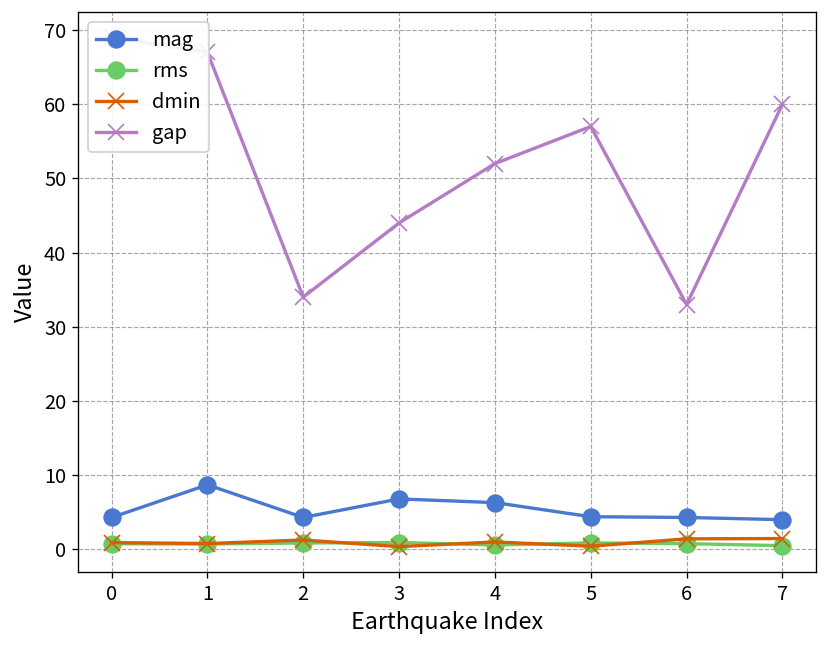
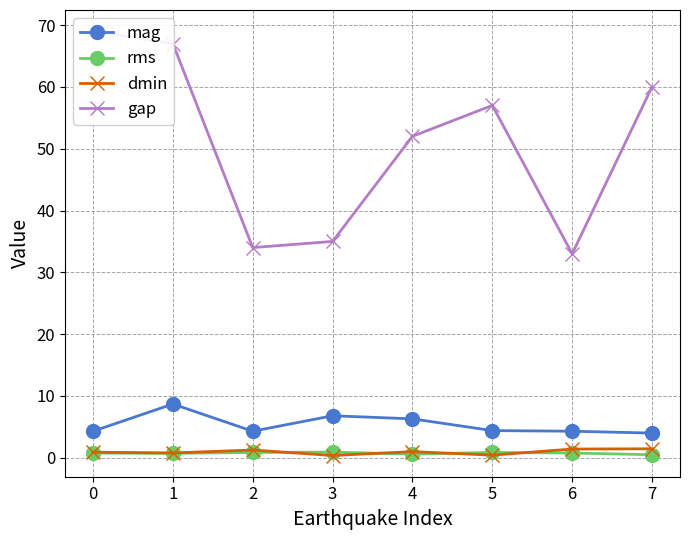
  {
    "mag": {
      "0": 4,
      "1": 9,
      "2": 4,
      "3": 7,
      "4": 6,
      "5": 4,
      "6": 4,
      "7": 4
    },
    "rms": {
      "3": 1,
      "4": 1,
      "5": 1,
      "6": 1,
      "7": 1
    },
    "dmin": {
      "3": 0,
      "4": 1,
      "5": 0,
      "6": 1,
      "7": 1
    },
    "gap": {
      "2": 34,
-     "3": 44,
+     "3": 35,
      "4": 52,
      "5": 57,
      "6": 33,
      "7": 60
    }
  }
